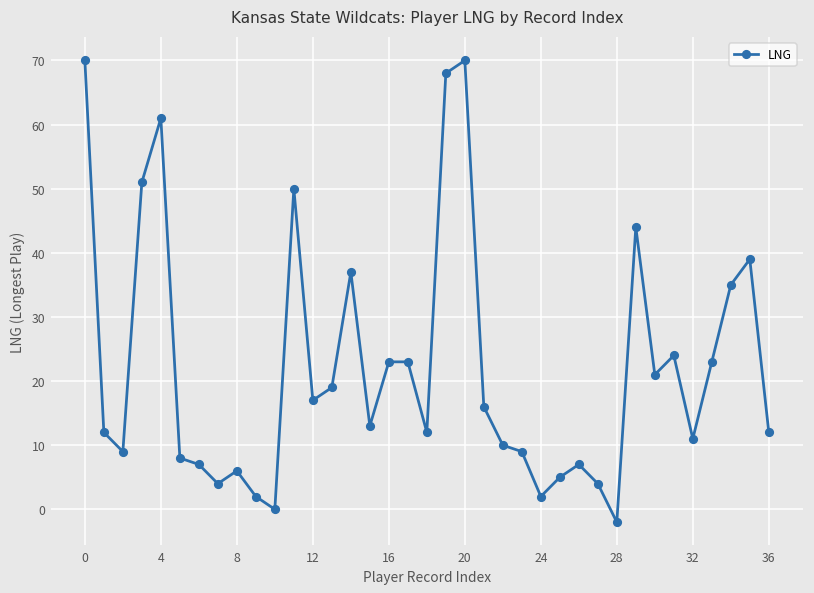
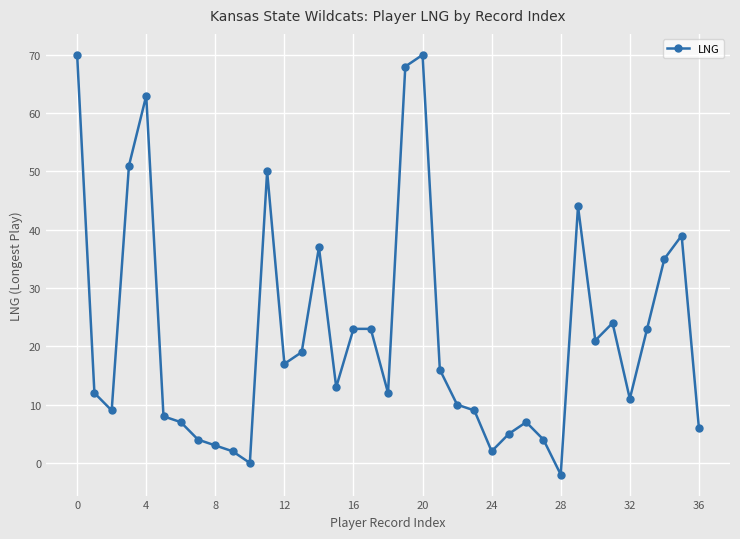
  {
    "0": 70,
-   "4": 61,
-   "8": 6,
+   "4": 63,
+   "8": 3,
    "12": 17,
    "16": 23,
    "20": 70,
    "24": 2,
    "28": -2,
    "32": 11,
-   "36": 12
+   "36": 6
  }
